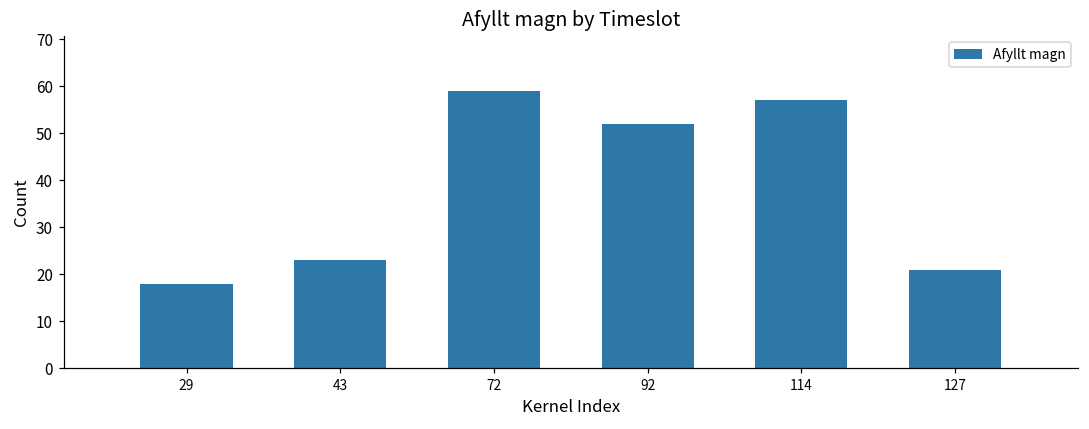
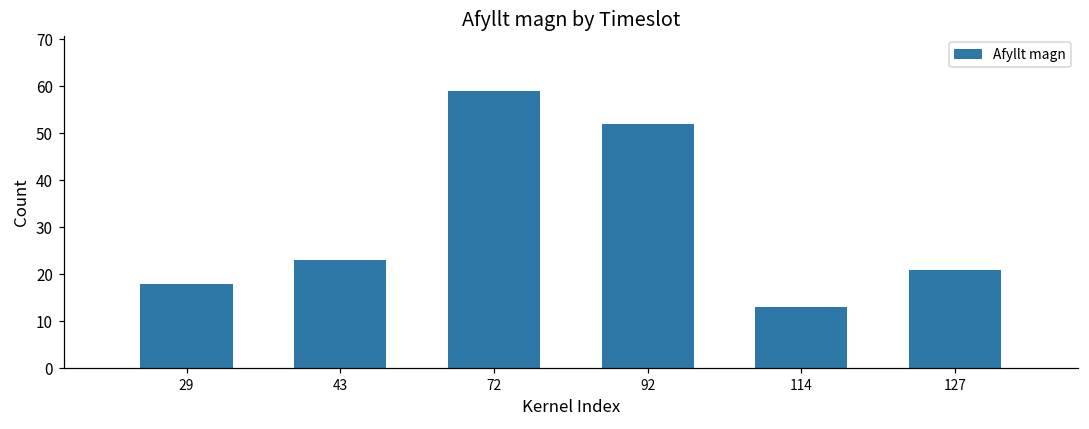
  {
    "29": 18,
    "43": 23,
    "72": 59,
    "92": 52,
-   "114": 57,
+   "114": 13,
    "127": 21
  }
